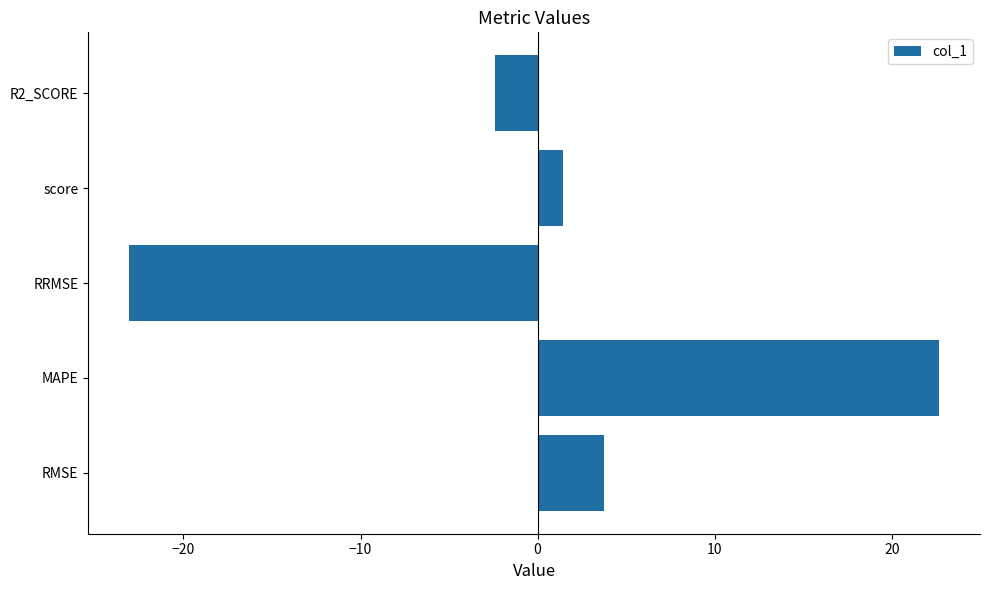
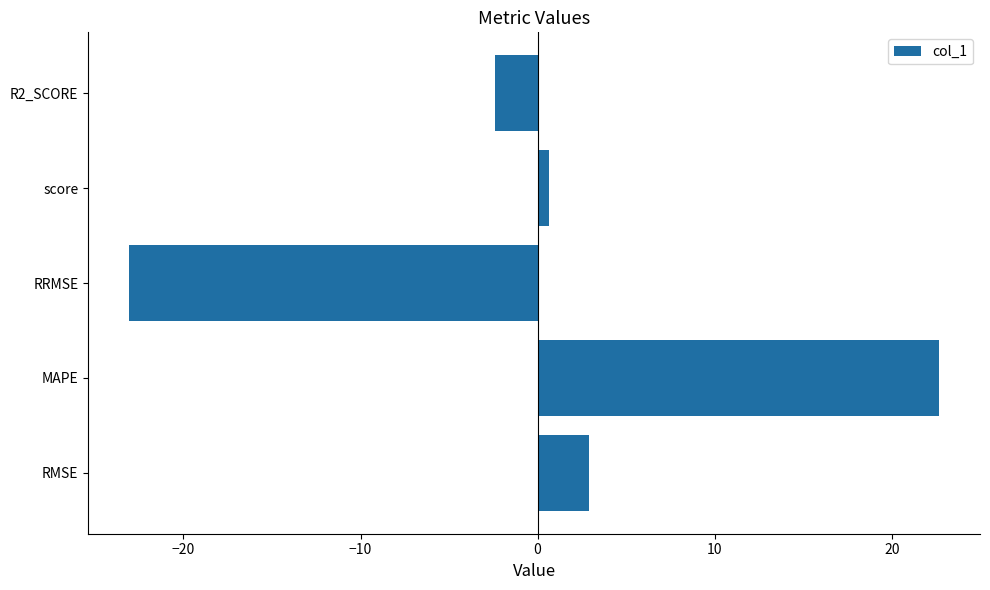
  {
    "R2_SCORE": -2.4,
-   "score": 1.4,
+   "score": 0.6,
    "RRMSE": -23.1,
    "MAPE": 22.7,
-   "RMSE": 3.8
+   "RMSE": 2.9
  }
